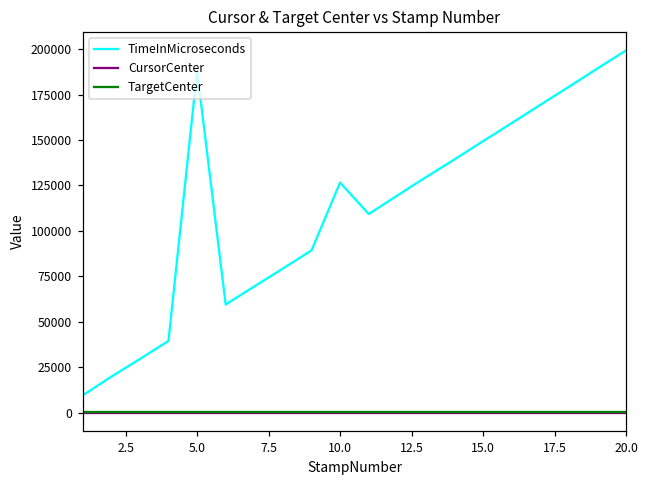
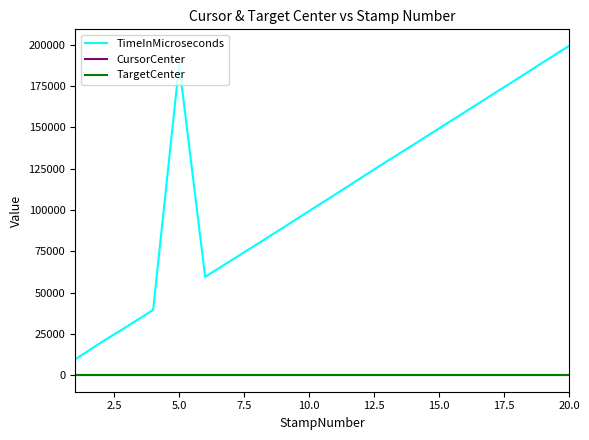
  {
    "TimeInMicroseconds": {
-     "10.0": 127000,
+     "10.0": 99000,
      "15.0": 149000,
      "20.0": 199000
    },
    "TargetCenter": {
      "5.0": 0,
      "10.0": 0,
      "15.0": 0,
      "20.0": 0
    }
  }
